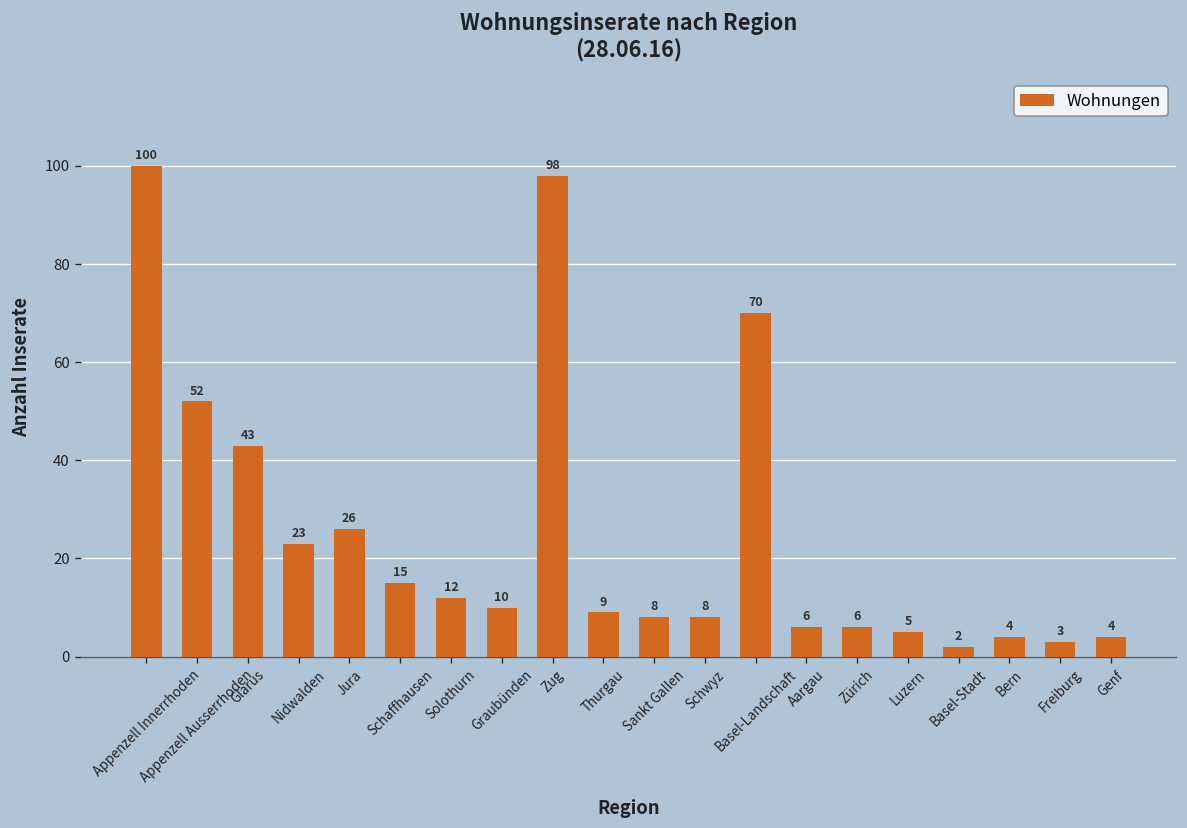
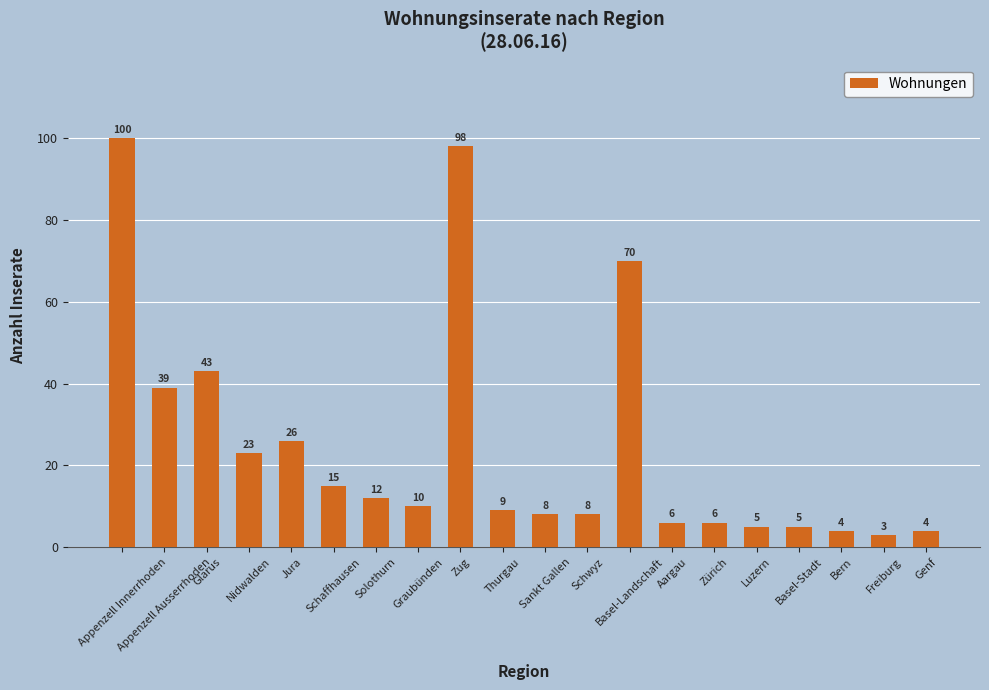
  {
    "Appenzell Innerrhoden": 100,
-   "Appenzell Ausserrhoden": 52,
+   "Appenzell Ausserrhoden": 39,
    "Glarus": 43,
    "Nidwalden": 23,
    "Jura": 26,
    "Schaffhausen": 15,
    "Solothurn": 12,
    "Graubünden": 10,
    "Zug": 98,
    "Thurgau": 9,
    "Sankt Gallen": 8,
    "Schwyz": 8,
    "Basel-Landschaft": 70,
    "Aargau": 6,
    "Zürich": 6,
    "Luzern": 5,
-   "Basel-Stadt": 2,
+   "Basel-Stadt": 5,
    "Bern": 4,
    "Freiburg": 3,
    "Genf": 4
  }
